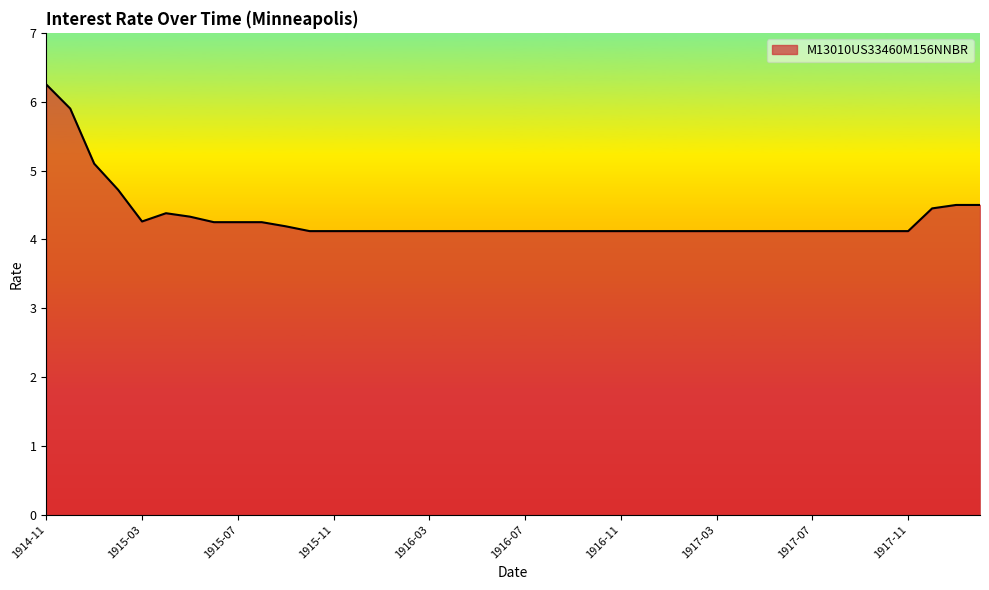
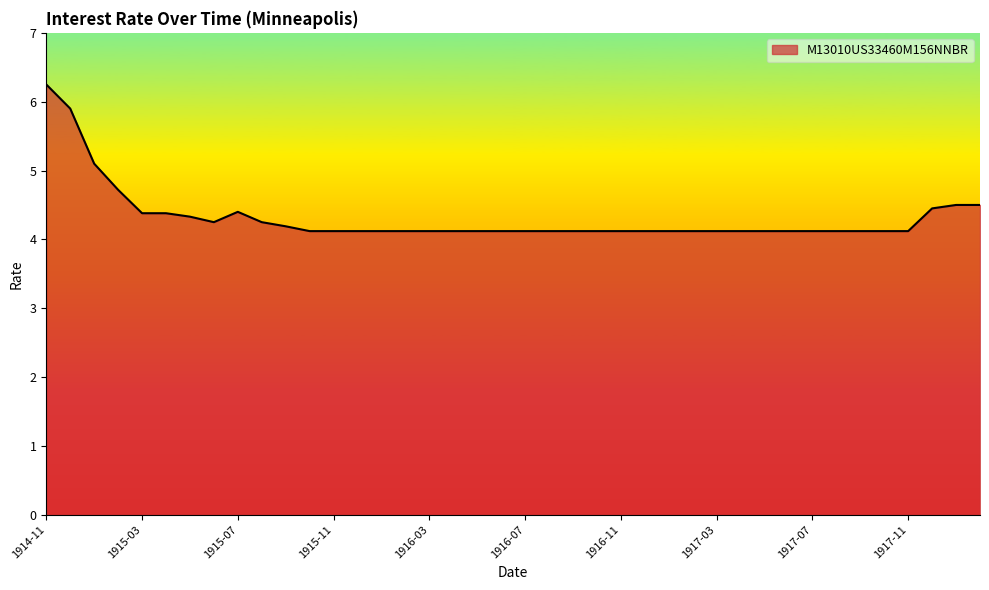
  {
    "1914-11": 6.3,
-   "1915-03": 4.3,
-   "1915-07": 4.3,
+   "1915-03": 4.4,
+   "1915-07": 4.4,
    "1915-11": 4.1,
    "1916-03": 4.1,
    "1916-07": 4.1,
    "1916-11": 4.1,
    "1917-03": 4.1,
    "1917-07": 4.1,
    "1917-11": 4.1
  }
